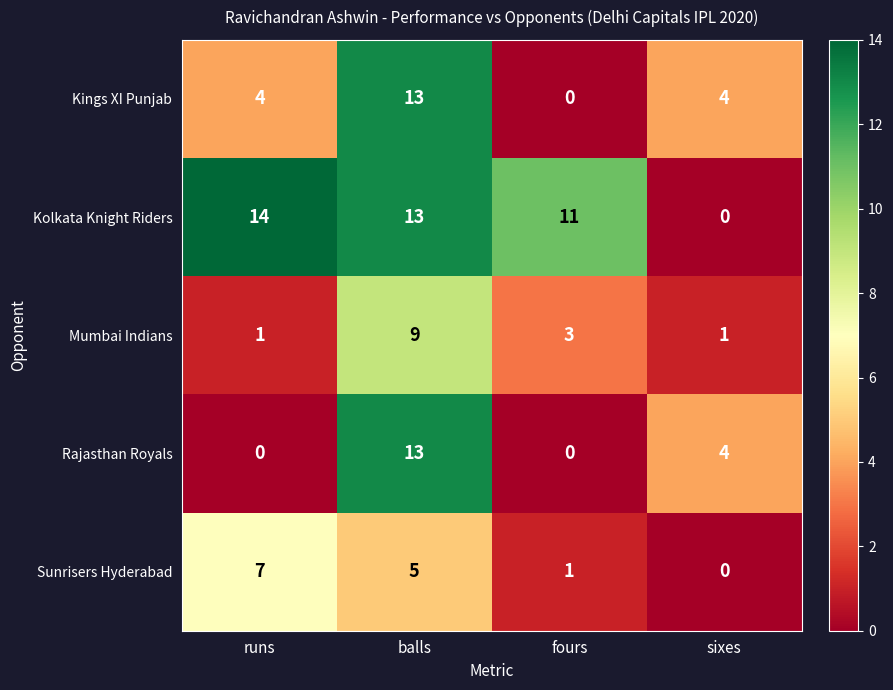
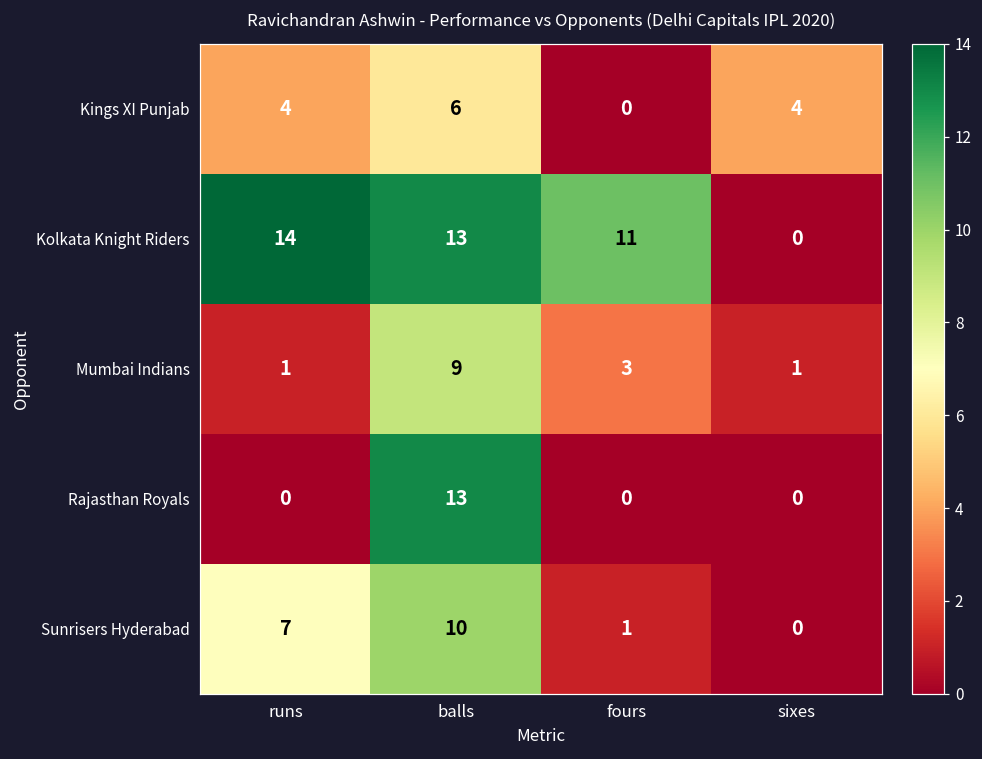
  {
    "Kings XI Punjab": {
      "runs": 4,
-     "balls": 13,
+     "balls": 6,
      "fours": 0,
      "sixes": 4
    },
    "Kolkata Knight Riders": {
      "runs": 14,
      "balls": 13,
      "fours": 11,
      "sixes": 0
    },
    "Mumbai Indians": {
      "runs": 1,
      "balls": 9,
      "fours": 3,
      "sixes": 1
    },
    "Rajasthan Royals": {
      "runs": 0,
      "balls": 13,
      "fours": 0,
-     "sixes": 4
+     "sixes": 0
    },
    "Sunrisers Hyderabad": {
      "runs": 7,
-     "balls": 5,
+     "balls": 10,
      "fours": 1,
      "sixes": 0
    }
  }
